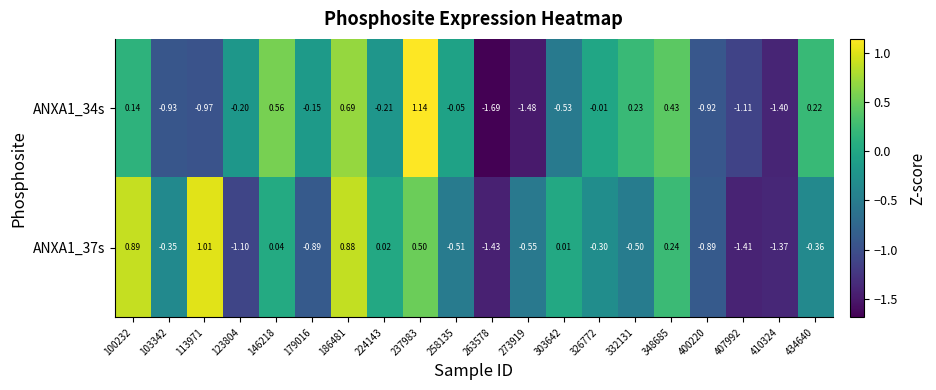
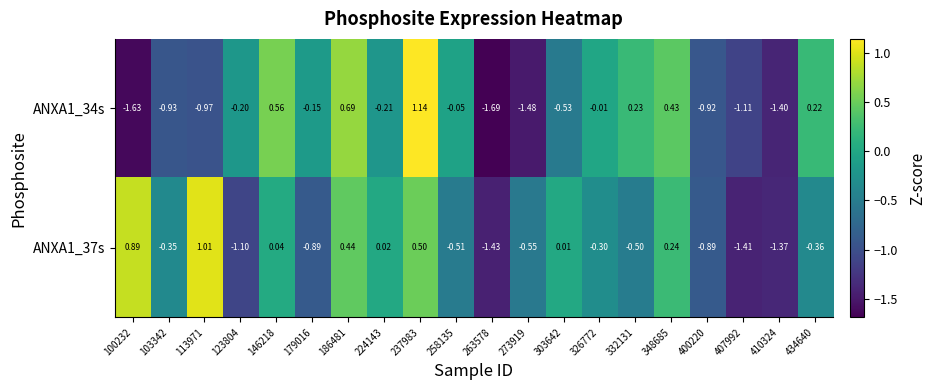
  {
    "ANXA1_34s": {
-     "100232": 0.14,
+     "100232": -1.63,
      "103342": -0.93,
      "113971": -0.97,
      "123804": -0.20,
      "146218": 0.56,
      "179016": -0.15,
      "186481": 0.69,
      "224143": -0.21,
      "237983": 1.14,
      "258135": -0.05,
      "263578": -1.69,
      "273919": -1.48,
      "303642": -0.53,
      "326772": -0.01,
      "332131": 0.23,
      "348685": 0.43,
      "400220": -0.92,
      "407992": -1.11,
      "410324": -1.40,
      "434640": 0.22
    },
    "ANXA1_37s": {
      "100232": 0.89,
      "103342": -0.35,
      "113971": 1.01,
      "123804": -1.10,
      "146218": 0.04,
      "179016": -0.89,
-     "186481": 0.88,
+     "186481": 0.44,
      "224143": 0.02,
      "237983": 0.50,
      "258135": -0.51,
      "263578": -1.43,
      "273919": -0.55,
      "303642": 0.01,
      "326772": -0.30,
      "332131": -0.50,
      "348685": 0.24,
      "400220": -0.89,
      "407992": -1.41,
      "410324": -1.37,
      "434640": -0.36
    }
  }
